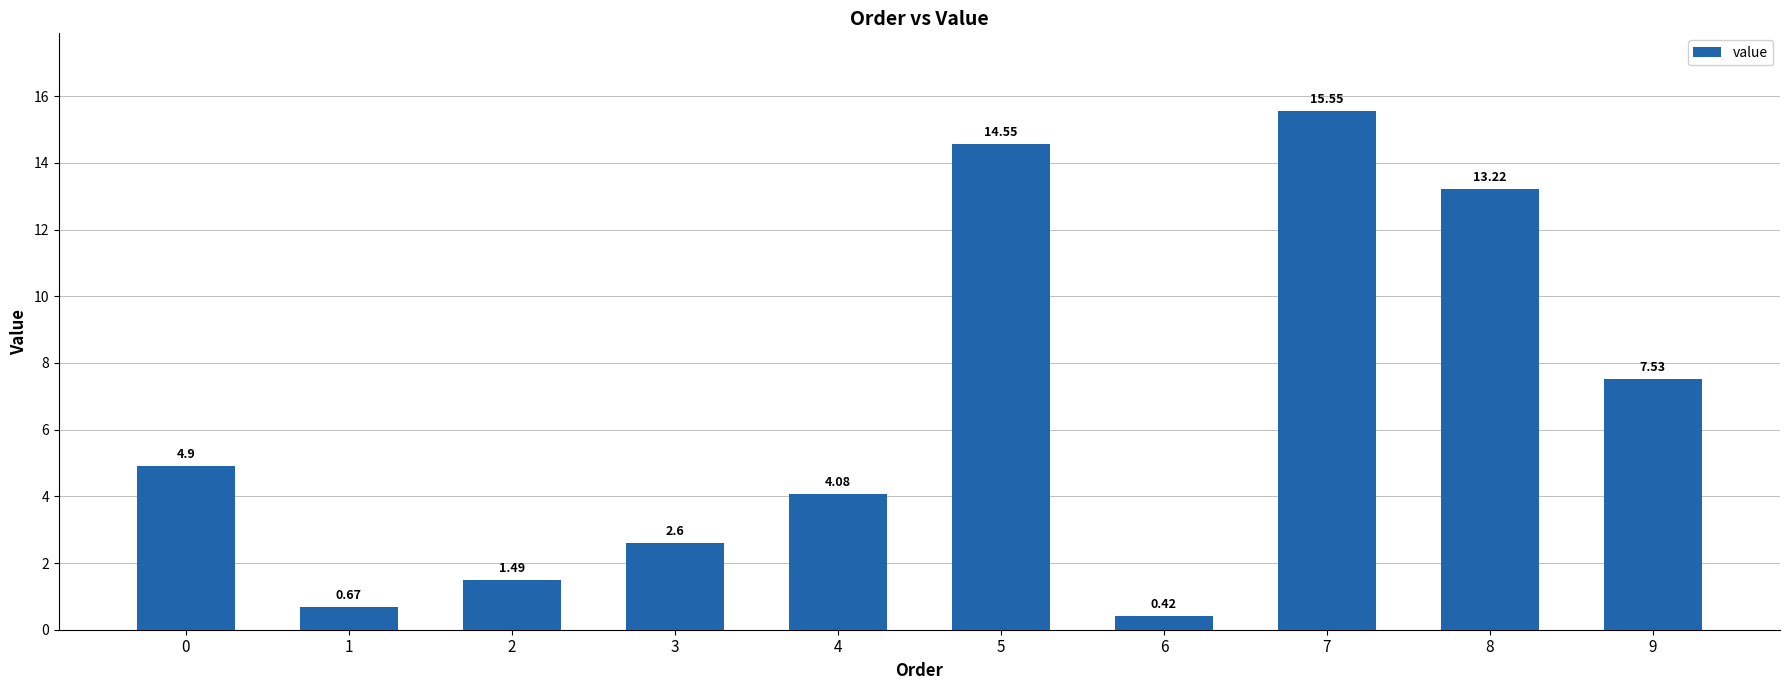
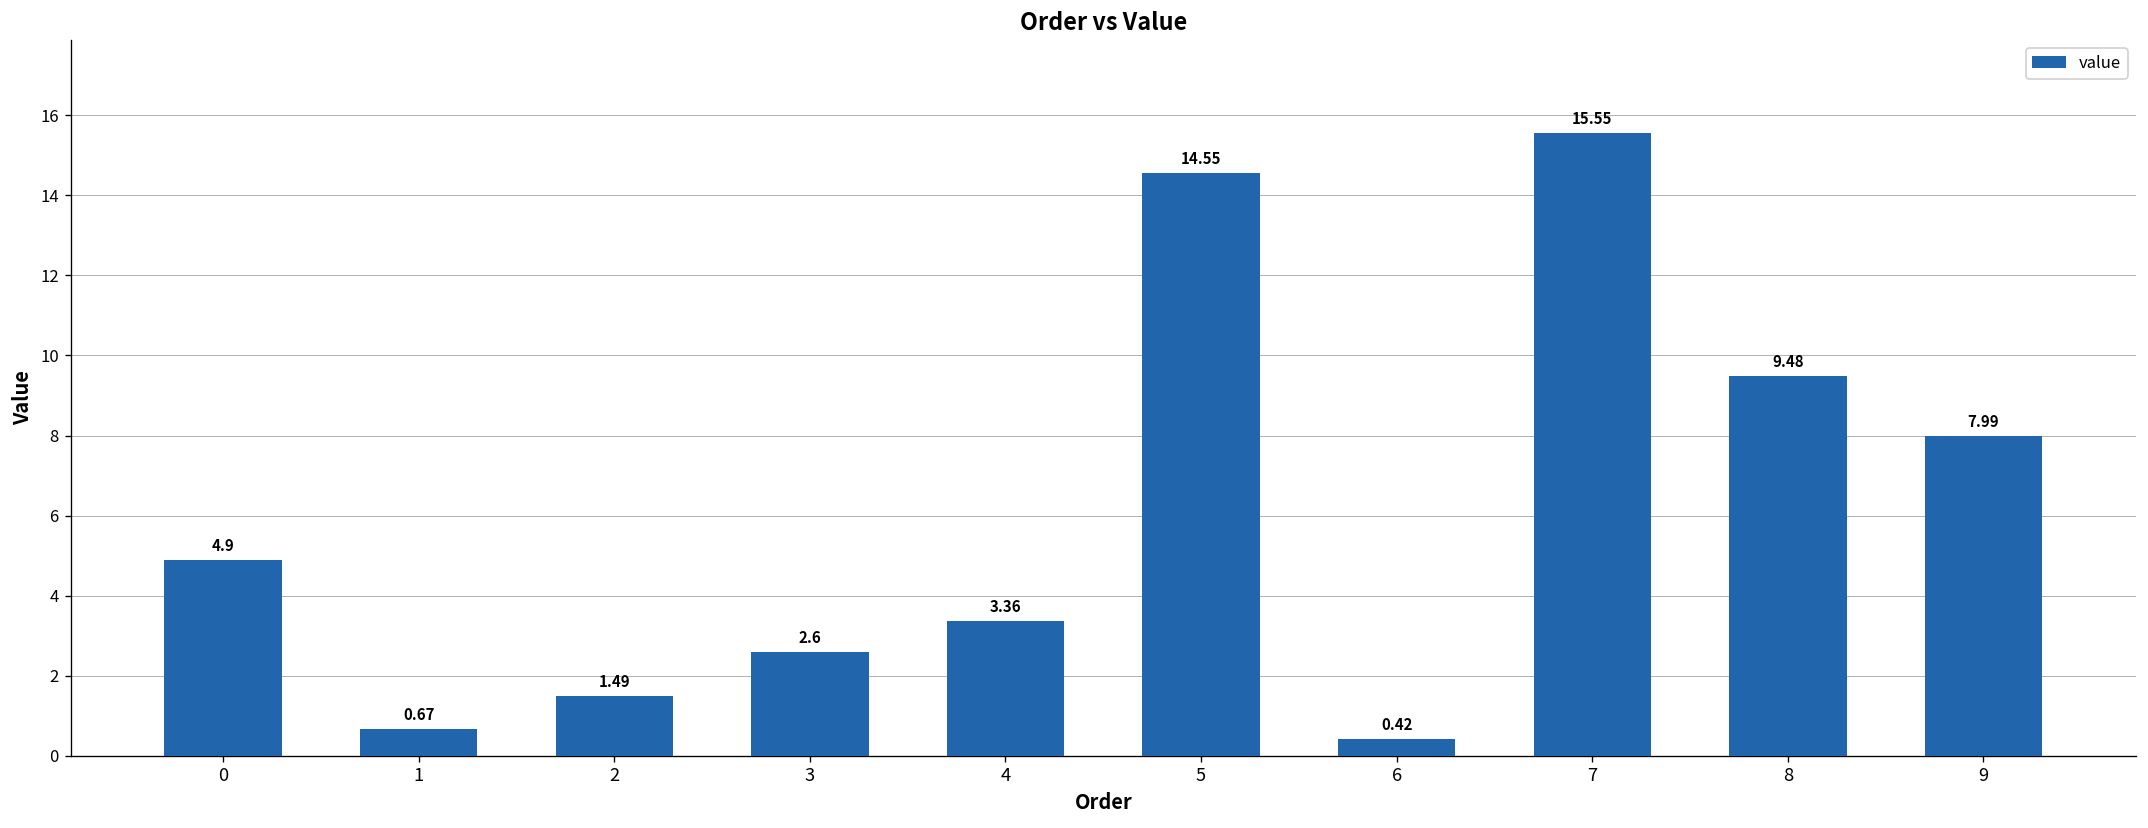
  {
    "0": 4.9,
    "1": 0.67,
    "2": 1.49,
    "3": 2.6,
-   "4": 4.08,
+   "4": 3.36,
    "5": 14.55,
    "6": 0.42,
    "7": 15.55,
-   "8": 13.22,
-   "9": 7.53
+   "8": 9.48,
+   "9": 7.99
  }
